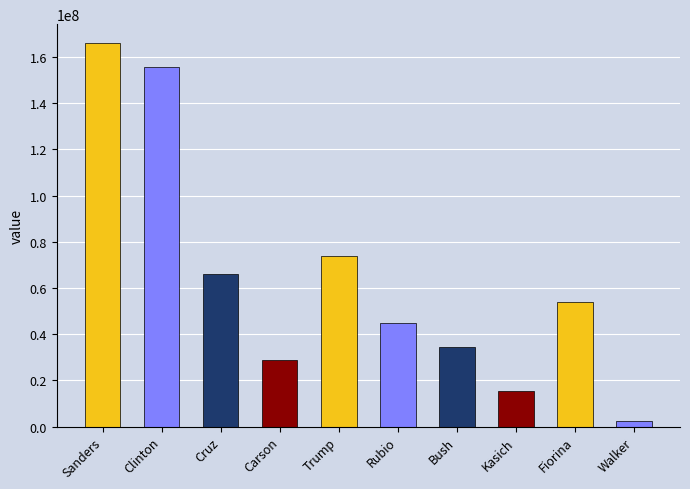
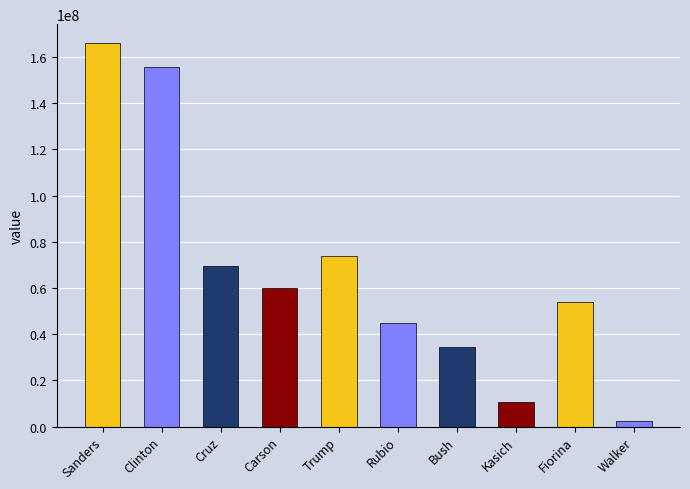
  {
    "Sanders": 166000000,
    "Clinton": 156000000,
-   "Cruz": 66000000,
-   "Carson": 29000000,
+   "Cruz": 70000000,
+   "Carson": 60000000,
    "Trump": 74000000,
    "Rubio": 45000000,
    "Bush": 35000000,
-   "Kasich": 15000000,
+   "Kasich": 11000000,
    "Fiorina": 54000000,
    "Walker": 2000000
  }
